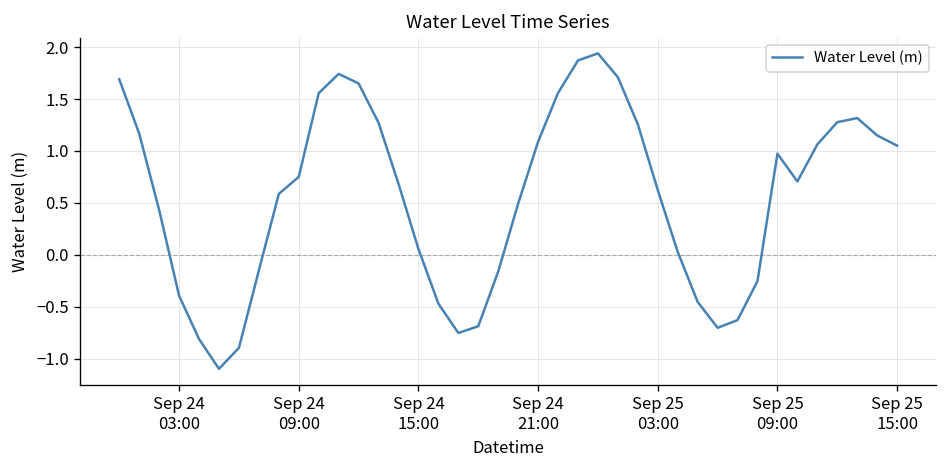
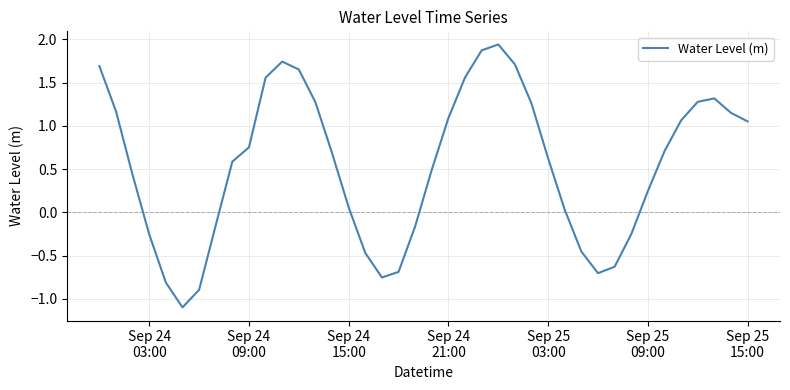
  {
-   "Sep 24 03:00": -0.4,
+   "Sep 24 03:00": -0.3,
    "Sep 24 09:00": 0.8,
    "Sep 24 15:00": 0.1,
    "Sep 24 21:00": 1.1,
    "Sep 25 03:00": 0.6,
-   "Sep 25 09:00": 1.0,
+   "Sep 25 09:00": 0.2,
    "Sep 25 15:00": 1.1
  }
